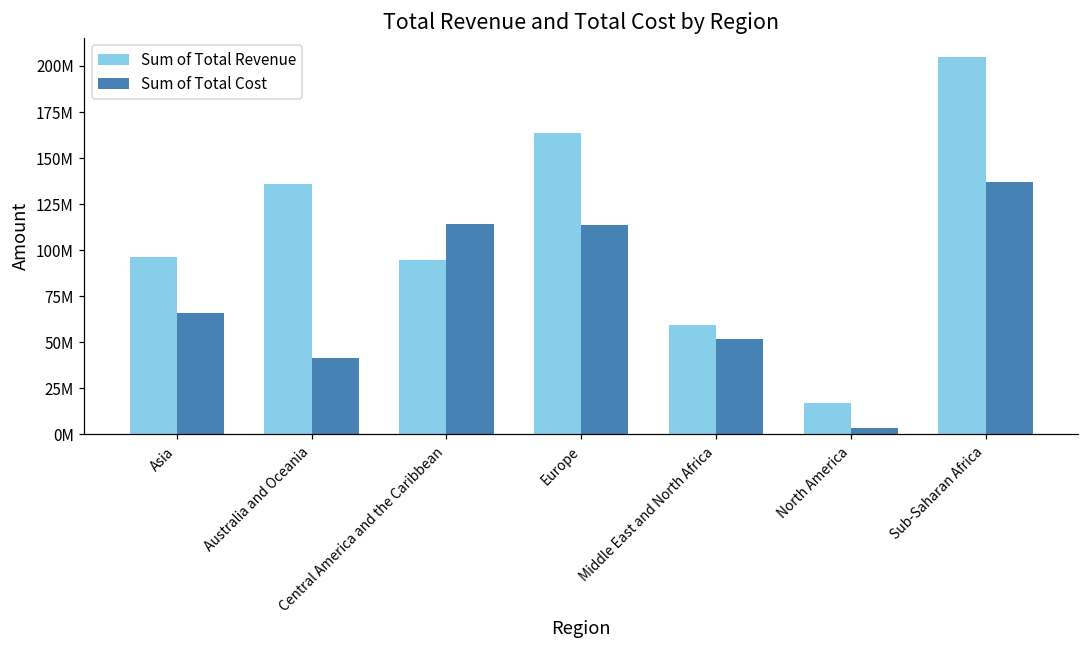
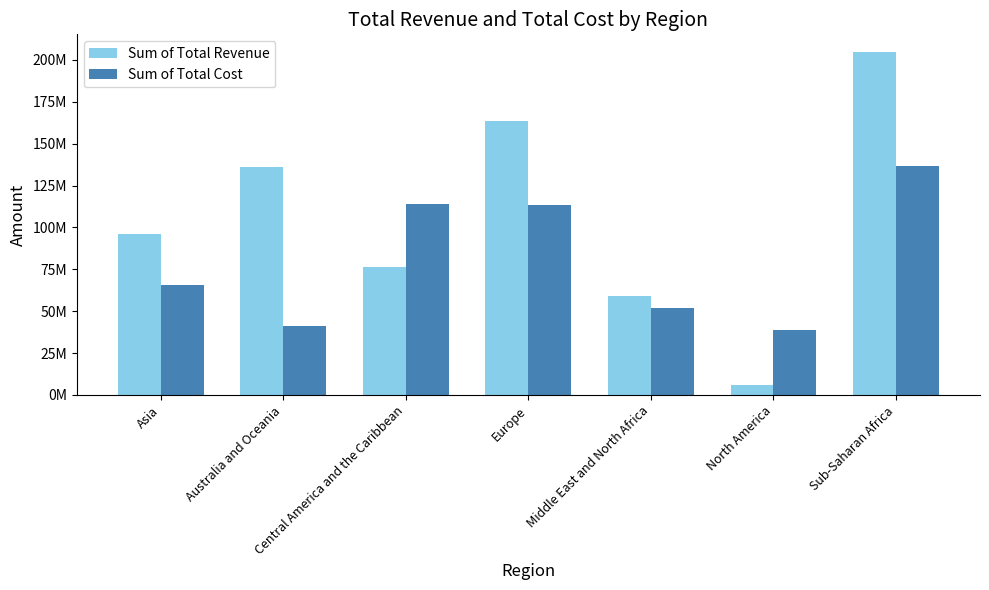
  {
    "Sum of Total Revenue": {
      "Asia": 96000000,
      "Australia and Oceania": 136000000,
-     "Central America and the Caribbean": 94000000,
+     "Central America and the Caribbean": 76000000,
      "Europe": 164000000,
      "Middle East and North Africa": 59000000,
-     "North America": 17000000,
+     "North America": 6000000,
      "Sub-Saharan Africa": 205000000
    },
    "Sum of Total Cost": {
      "Asia": 66000000,
      "Australia and Oceania": 41000000,
      "Central America and the Caribbean": 114000000,
      "Europe": 114000000,
      "Middle East and North Africa": 52000000,
-     "North America": 3000000,
+     "North America": 39000000,
      "Sub-Saharan Africa": 137000000
    }
  }
